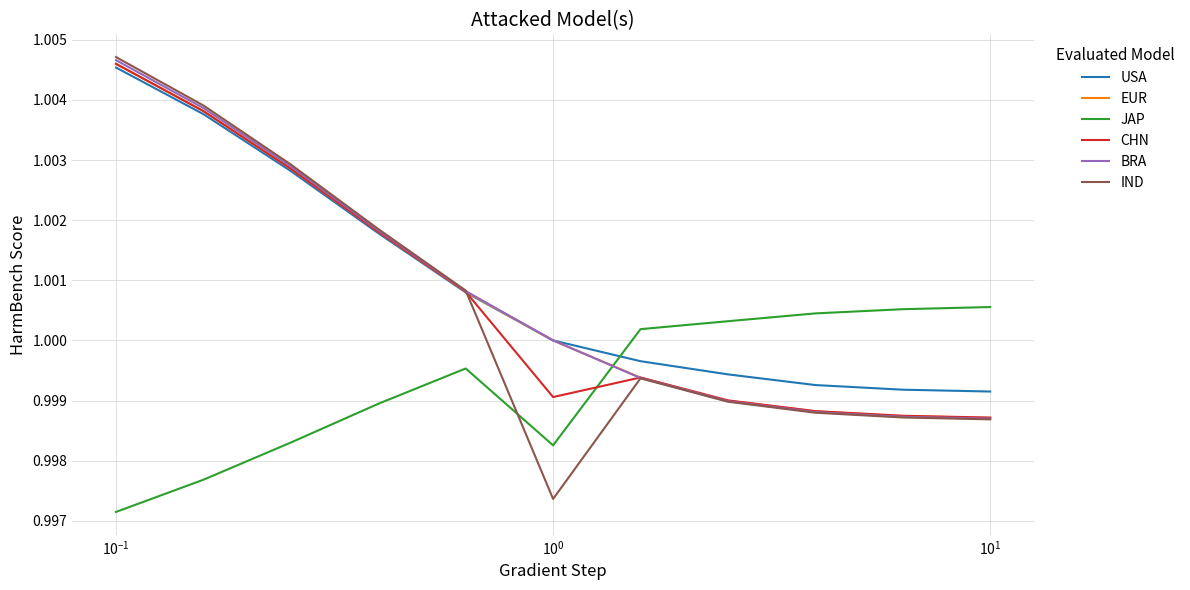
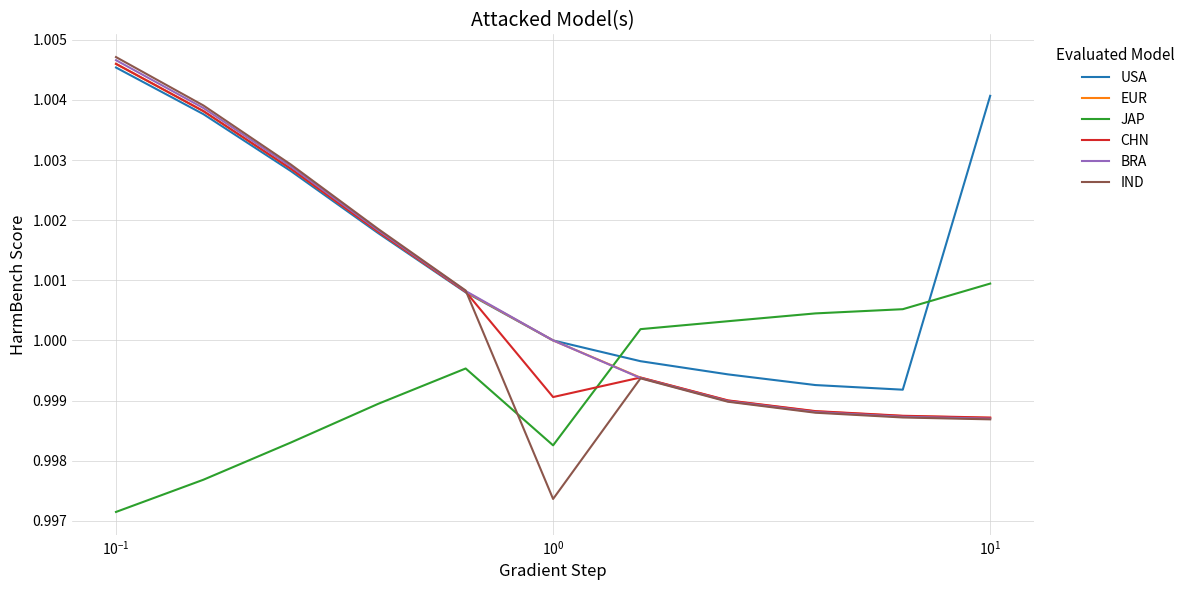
  {
    "USA": {
      "10^-1": 1.0045,
-     "10^1": 0.9991
+     "10^1": 1.0041
    },
    "JAP": {
      "10^-1": 0.9971,
      "10^0": 0.9983,
-     "10^1": 1.0006
+     "10^1": 1.0009
    },
    "CHN": {
      "10^0": 0.9991
    },
    "BRA": {
      "10^-1": 1.0047
    },
    "IND": {
      "10^-1": 1.0047,
      "10^0": 0.9974
    }
  }
